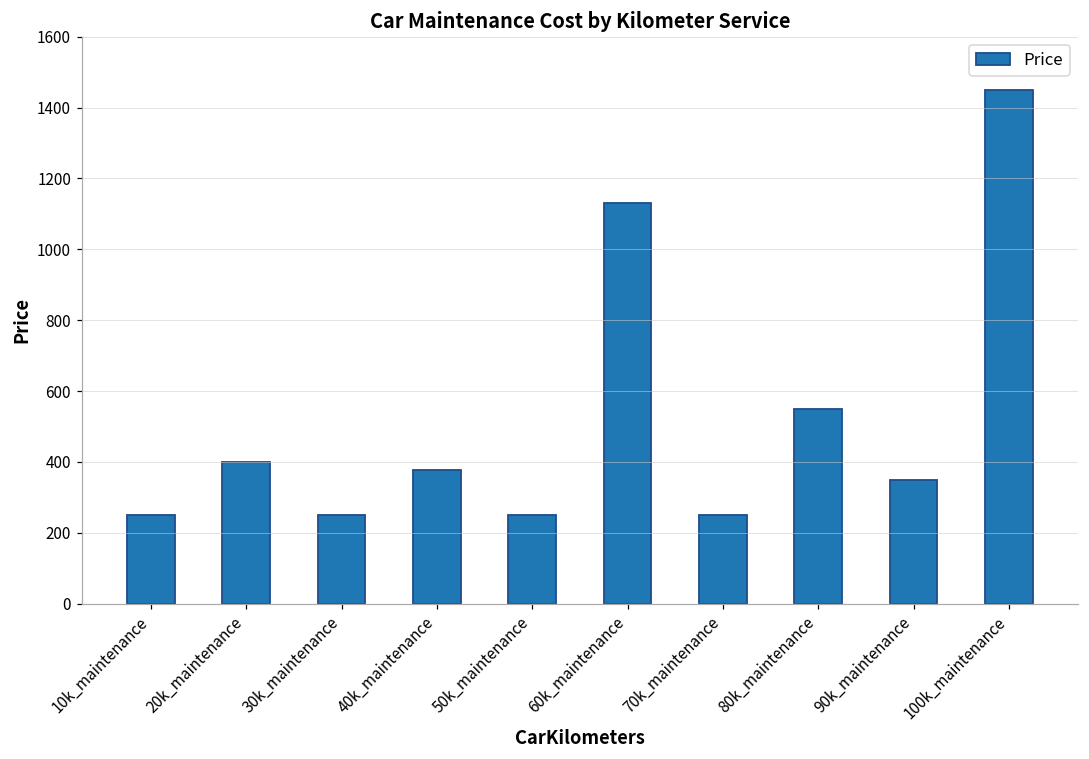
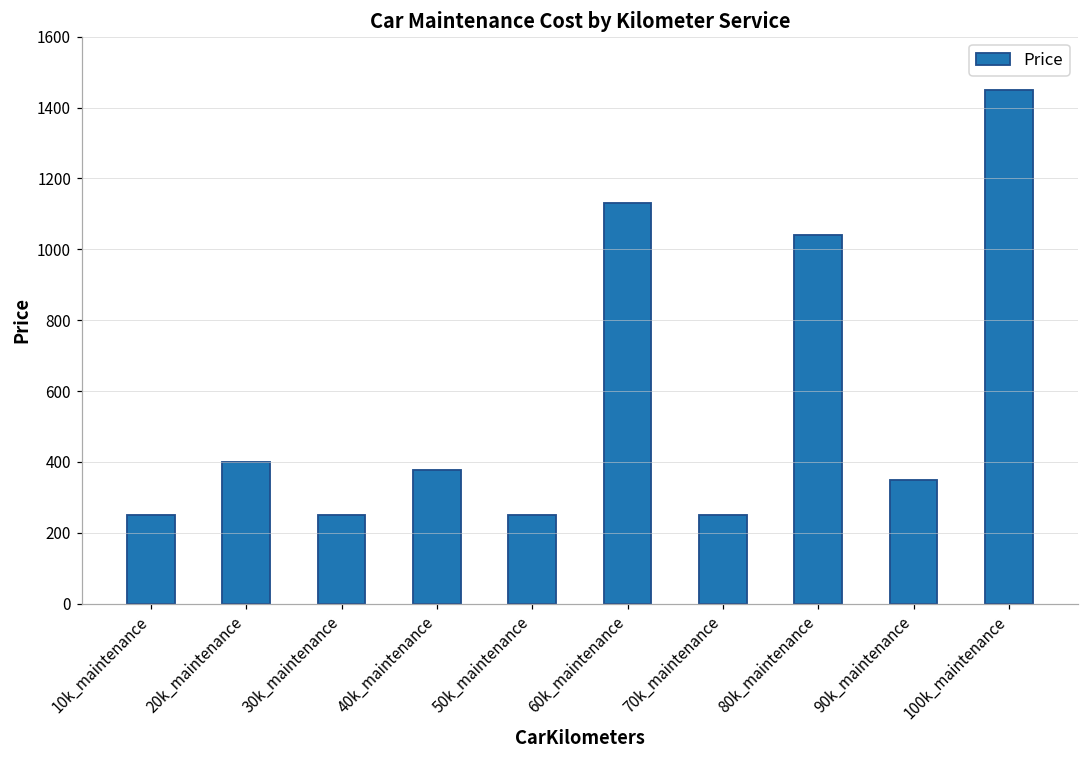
  {
    "10k_maintenance": 250,
    "20k_maintenance": 400,
    "30k_maintenance": 250,
    "40k_maintenance": 380,
    "50k_maintenance": 250,
    "60k_maintenance": 1130,
    "70k_maintenance": 250,
-   "80k_maintenance": 550,
+   "80k_maintenance": 1040,
    "90k_maintenance": 350,
    "100k_maintenance": 1450
  }
